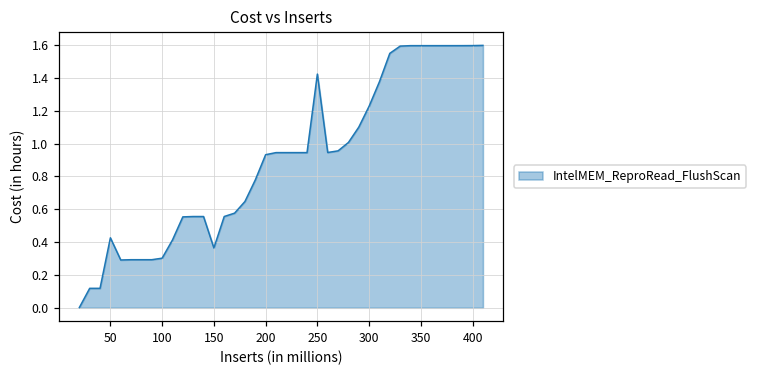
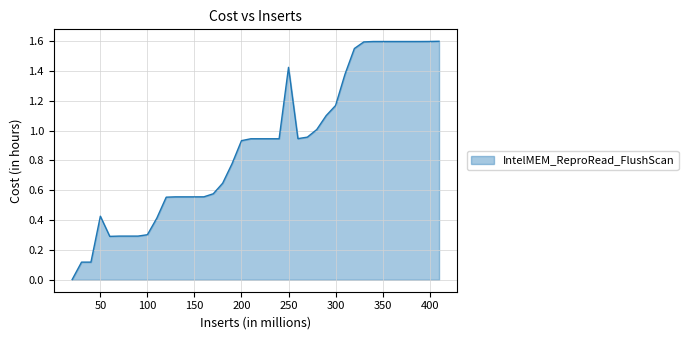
  {
    "50": 0.43,
    "100": 0.30,
-   "150": 0.36,
+   "150": 0.56,
    "200": 0.93,
    "250": 1.42,
-   "300": 1.23,
+   "300": 1.17,
    "350": 1.60,
    "400": 1.60
  }
